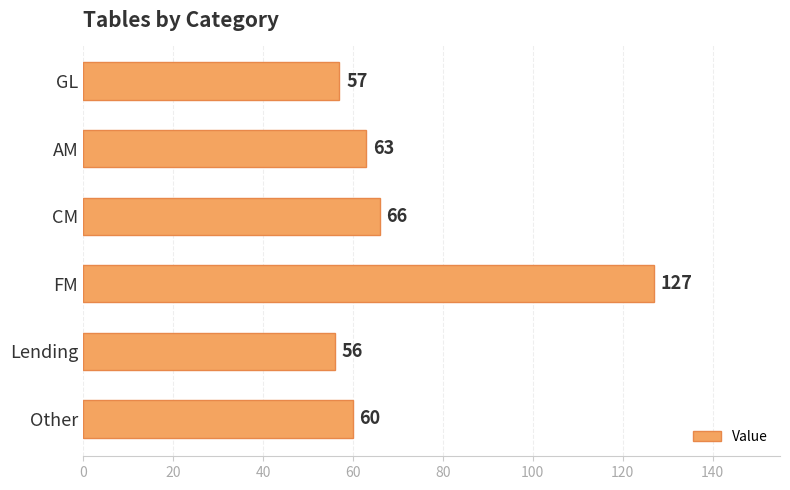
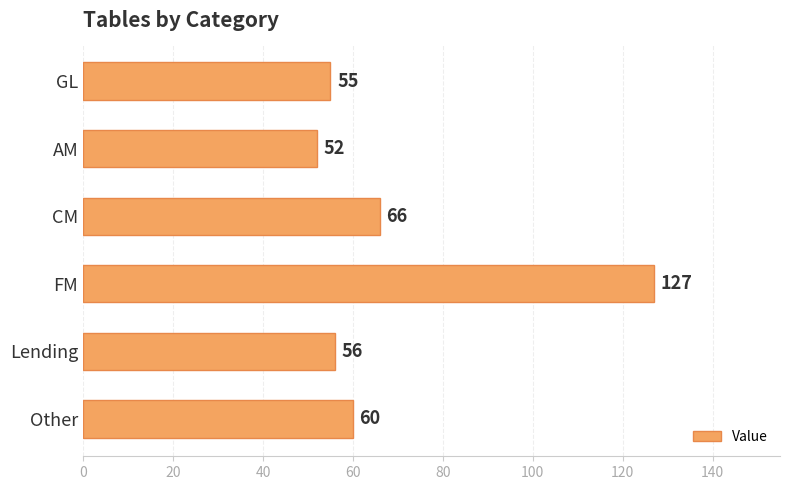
  {
-   "GL": 57,
-   "AM": 63,
+   "GL": 55,
+   "AM": 52,
    "CM": 66,
    "FM": 127,
    "Lending": 56,
    "Other": 60
  }
